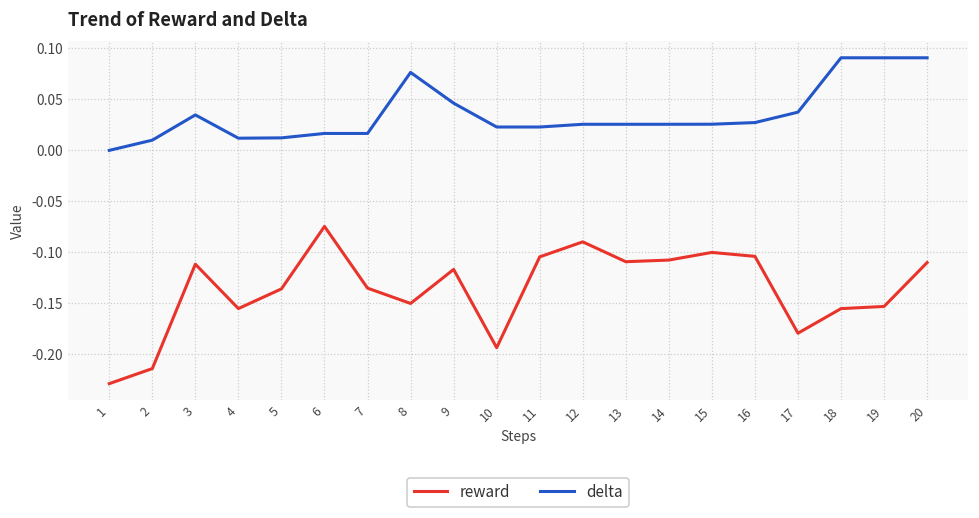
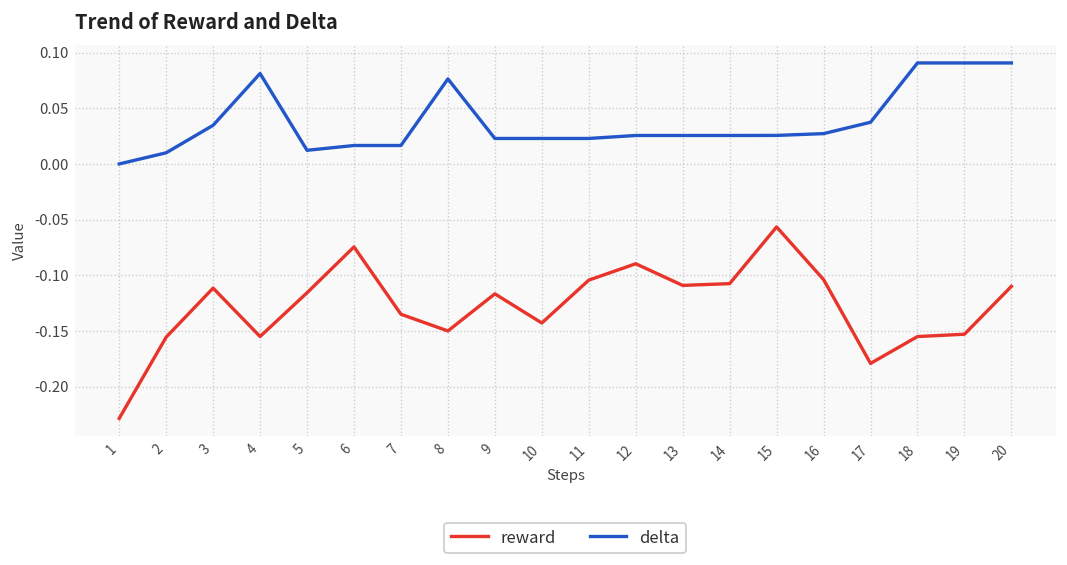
  {
    "reward": {
      "1": -0.23,
-     "2": -0.21,
+     "2": -0.16,
      "3": -0.11,
      "4": -0.16,
-     "5": -0.14,
+     "5": -0.12,
      "6": -0.07,
      "7": -0.14,
      "8": -0.15,
      "9": -0.12,
-     "10": -0.19,
+     "10": -0.14,
      "11": -0.10,
      "12": -0.09,
      "13": -0.11,
      "14": -0.11,
-     "15": -0.10,
+     "15": -0.06,
      "16": -0.10,
      "17": -0.18,
      "18": -0.16,
      "19": -0.15,
      "20": -0.11
    },
    "delta": {
      "1": 0.00,
      "2": 0.01,
      "3": 0.03,
-     "4": 0.01,
+     "4": 0.08,
      "5": 0.01,
      "6": 0.02,
      "7": 0.02,
      "8": 0.08,
-     "9": 0.05,
+     "9": 0.02,
      "10": 0.02,
      "11": 0.02,
      "12": 0.03,
      "13": 0.03,
      "14": 0.03,
      "15": 0.03,
      "16": 0.03,
      "17": 0.04,
      "18": 0.09,
      "19": 0.09,
      "20": 0.09
    }
  }
